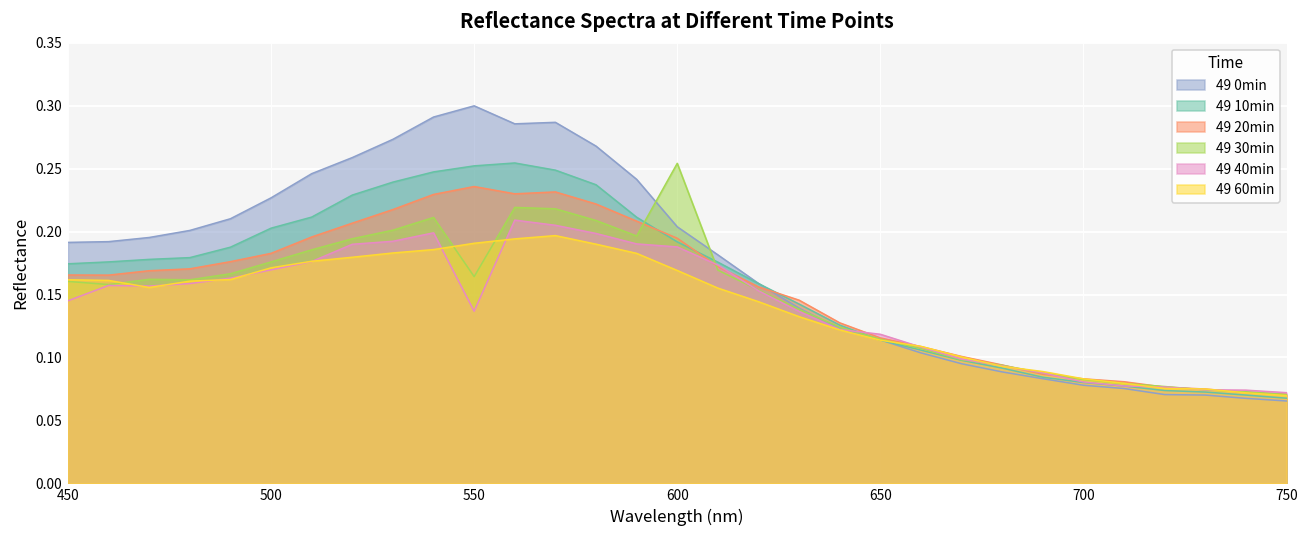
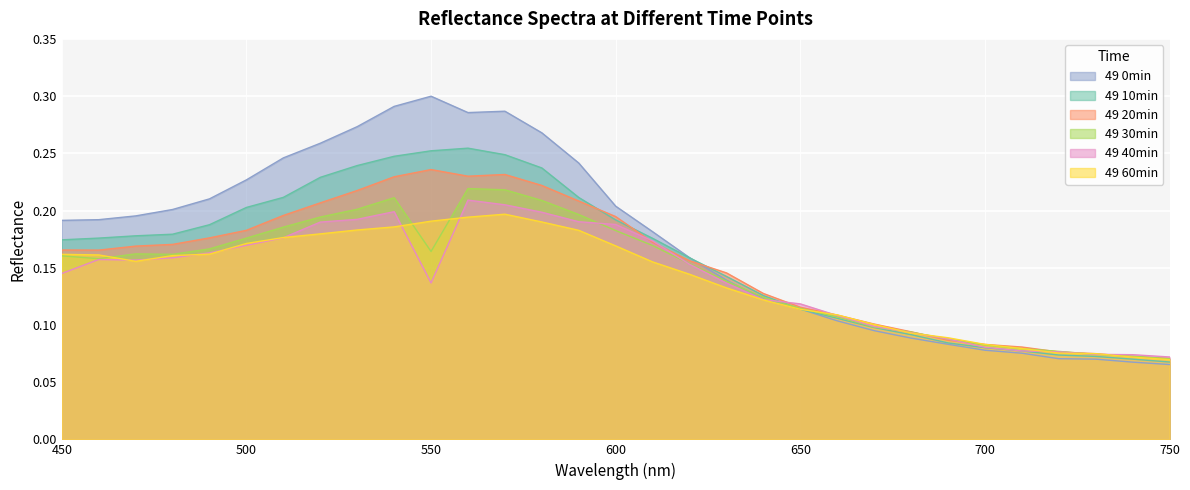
  {
    "49 20min": {
      "450": 0.166,
      "500": 0.183,
      "550": 0.236,
      "600": 0.195
    },
    "49 30min": {
      "500": 0.176,
      "550": 0.164,
-     "600": 0.254
+     "600": 0.183
    },
    "49 40min": {
      "450": 0.145,
      "550": 0.137,
      "600": 0.188,
      "650": 0.118
    },
    "49 60min": {
      "550": 0.191,
      "600": 0.169
    }
  }
